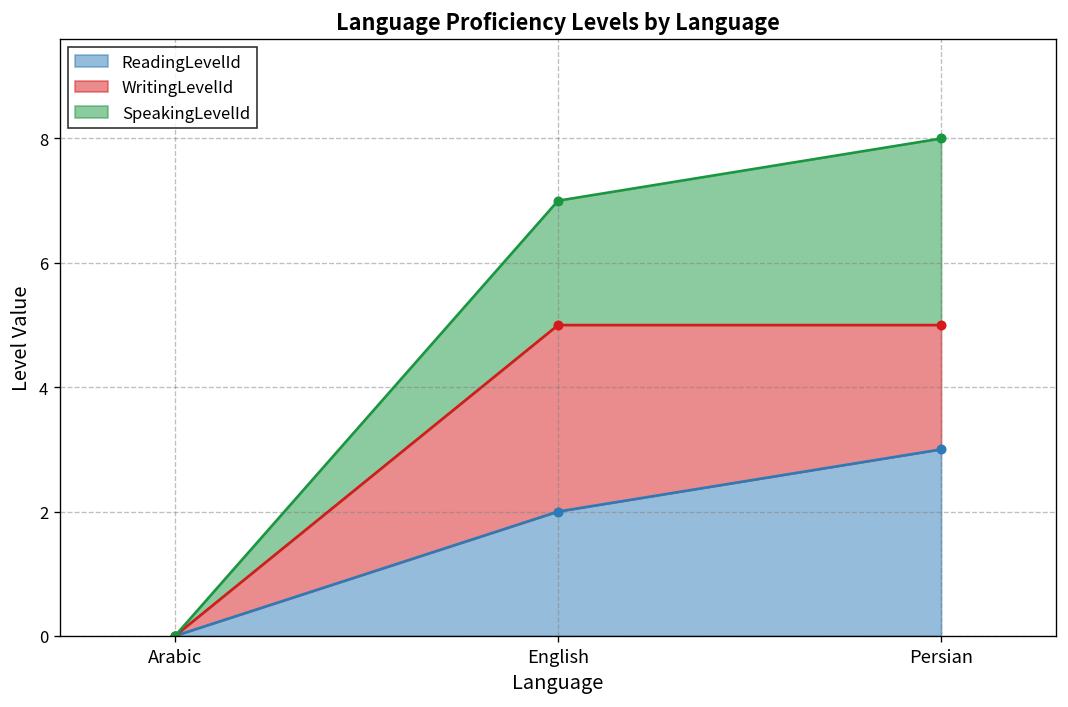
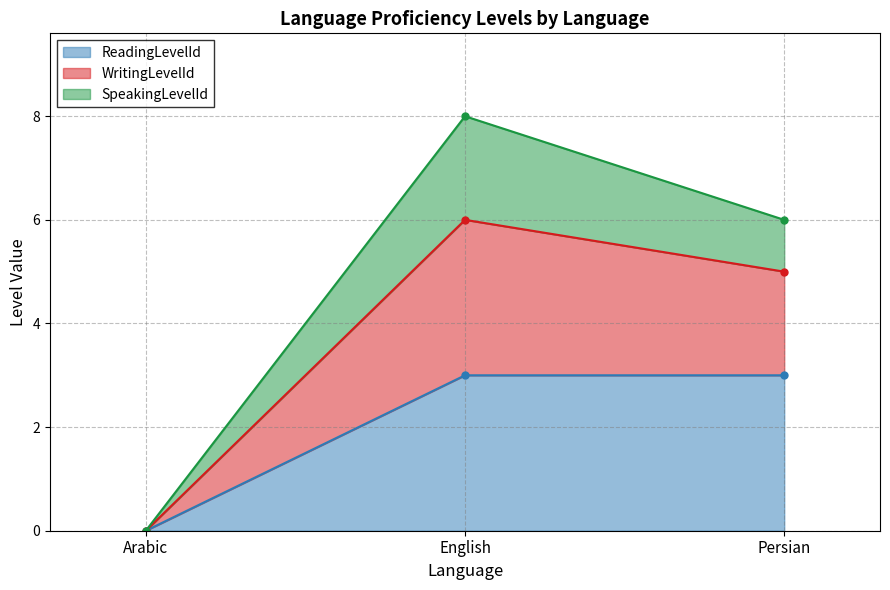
  {
    "ReadingLevelId": {
-     "English": 2,
+     "English": 3,
      "Persian": 3
    },
    "WritingLevelId": {
      "English": 3,
      "Persian": 2
    },
    "SpeakingLevelId": {
      "English": 2,
-     "Persian": 3
+     "Persian": 1
    }
  }
